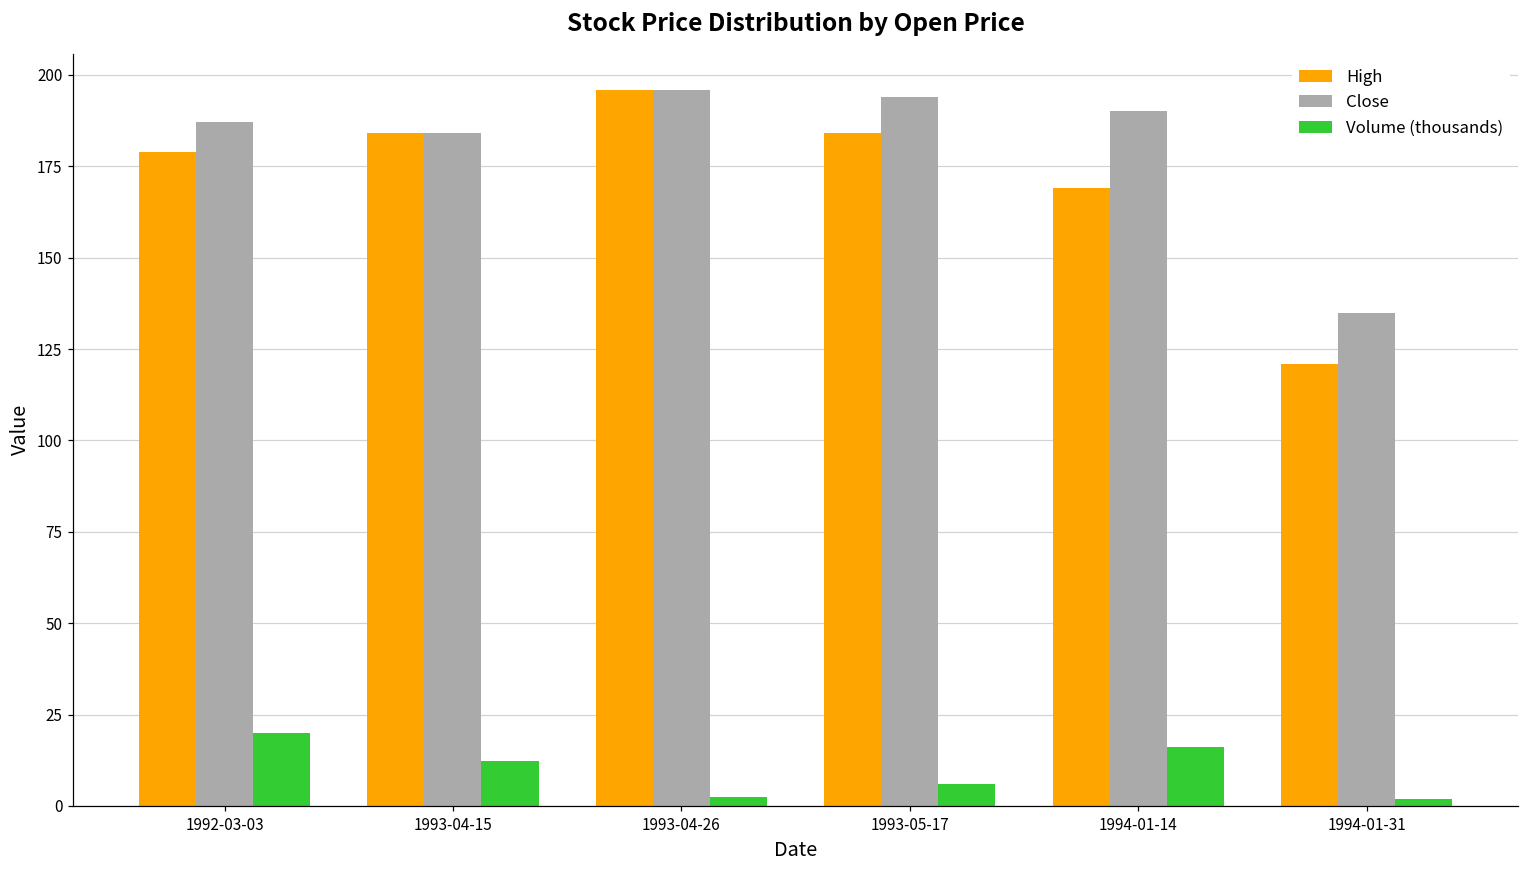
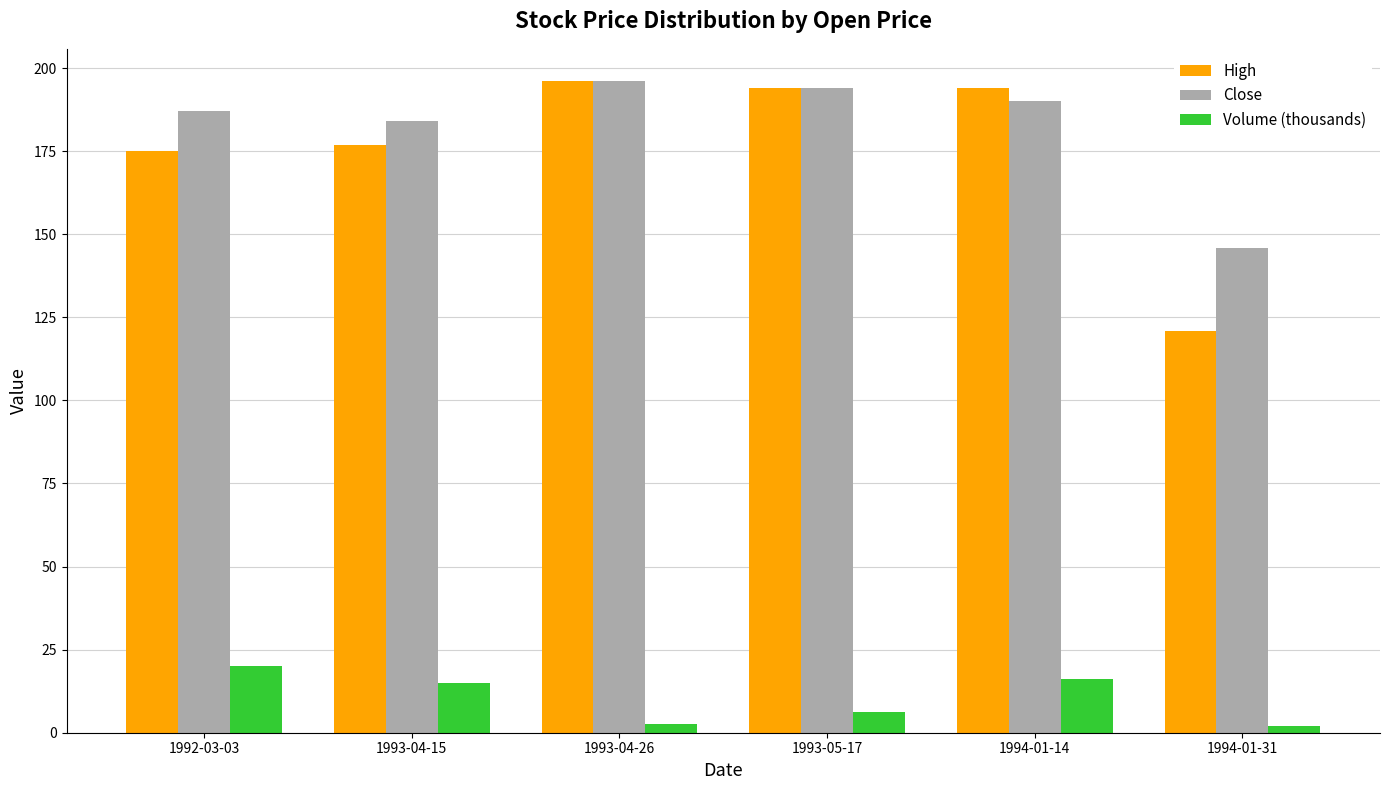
  {
    "High": {
-     "1992-03-03": 179,
-     "1993-04-15": 184,
+     "1992-03-03": 175,
+     "1993-04-15": 177,
      "1993-04-26": 196,
-     "1993-05-17": 184,
-     "1994-01-14": 169,
+     "1993-05-17": 194,
+     "1994-01-14": 194,
      "1994-01-31": 121
    },
    "Close": {
      "1992-03-03": 187,
      "1993-04-15": 184,
      "1993-04-26": 196,
      "1993-05-17": 194,
      "1994-01-14": 190,
-     "1994-01-31": 135
+     "1994-01-31": 146
    },
    "Volume (thousands)": {
      "1992-03-03": 20,
-     "1993-04-15": 12,
+     "1993-04-15": 15,
      "1993-04-26": 3,
      "1993-05-17": 6,
      "1994-01-14": 16,
      "1994-01-31": 2
    }
  }
